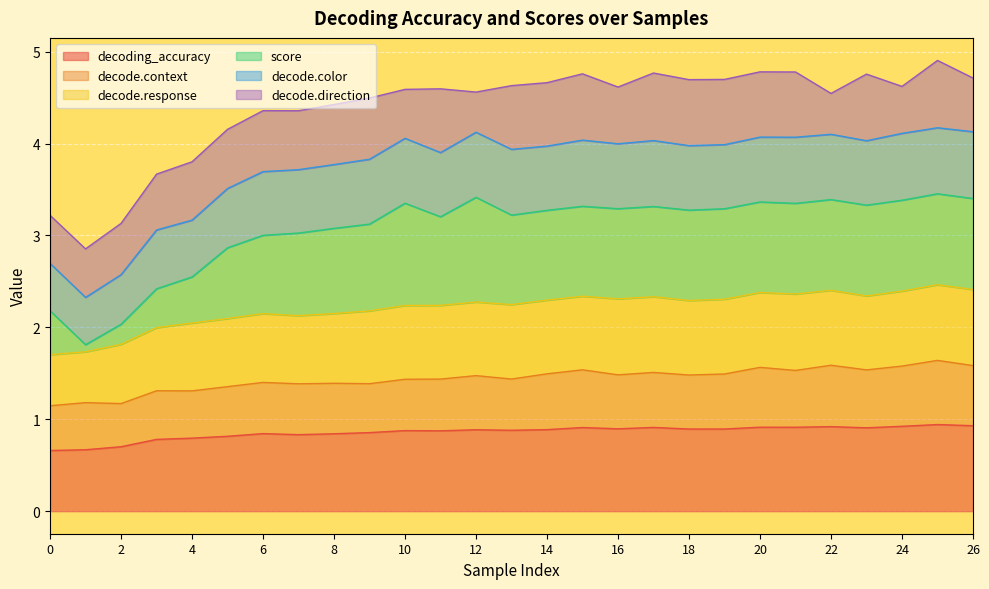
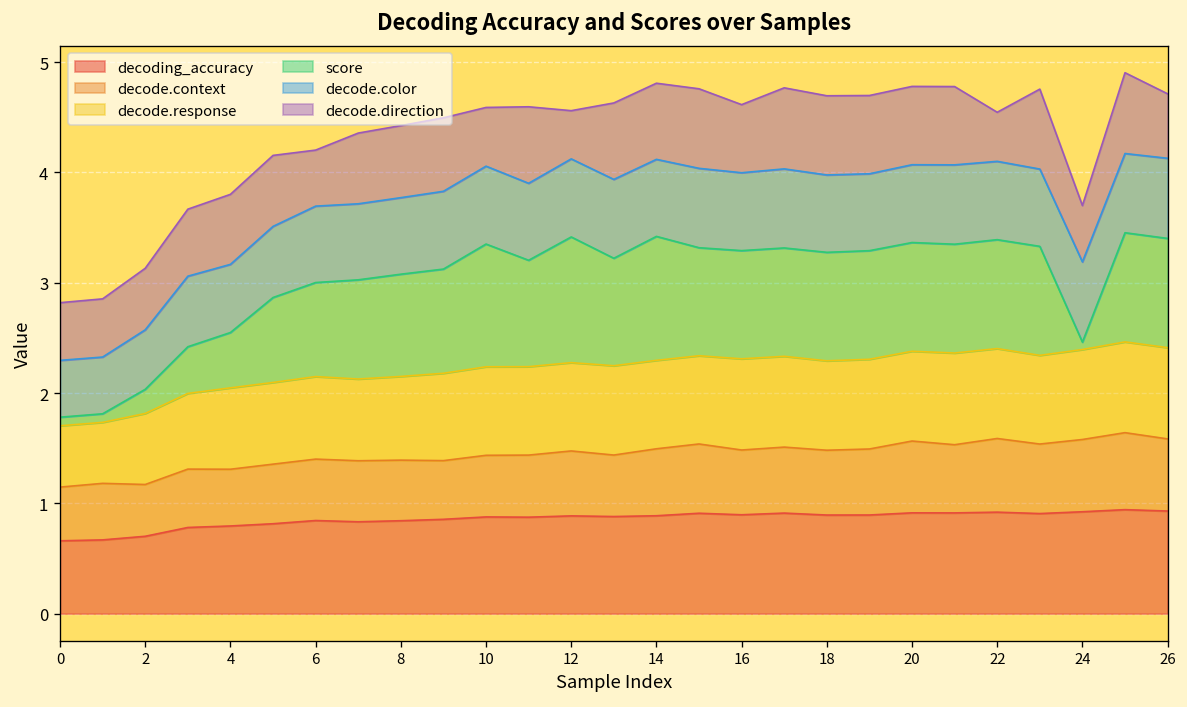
  {
    "score": {
-     "0": 0.5,
+     "0": 0.1,
      "2": 0.2,
      "4": 0.5,
      "6": 0.9,
      "8": 0.9,
      "10": 1.1,
      "12": 1.1,
-     "14": 1.0,
+     "14": 1.1,
      "16": 1.0,
      "18": 1.0,
      "20": 1.0,
      "22": 1.0,
-     "24": 1.0,
+     "24": 0.1,
      "26": 1.0
    },
    "decode.color": {
      "0": 0.5,
      "2": 0.5,
      "4": 0.6,
      "6": 0.7,
      "8": 0.7,
      "10": 0.7,
      "12": 0.7,
      "14": 0.7,
      "16": 0.7,
      "18": 0.7,
      "20": 0.7,
      "22": 0.7,
      "24": 0.7,
      "26": 0.7
    },
    "decode.direction": {
      "0": 0.5,
      "2": 0.6,
      "4": 0.6,
-     "6": 0.7,
+     "6": 0.5,
      "10": 0.5,
      "12": 0.4,
      "14": 0.7,
      "16": 0.6,
      "18": 0.7,
      "20": 0.7,
      "22": 0.4,
      "24": 0.5,
      "26": 0.6
    }
  }
